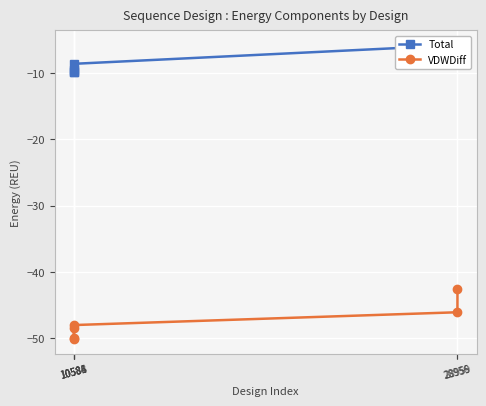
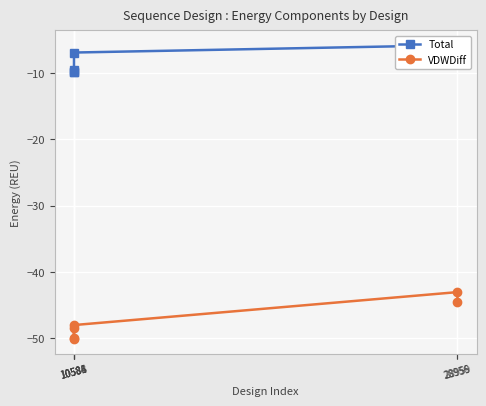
  {
    "Total": {
      "10581": -10,
      "10584": -10,
-     "10588": -9,
+     "10588": -7,
      "10586": -10
    },
    "VDWDiff": {
      "10581": -48,
      "10584": -50,
      "10586": -50,
      "10588": -48,
-     "28956": -46,
-     "28959": -43
+     "28956": -43,
+     "28959": -44
    }
  }
